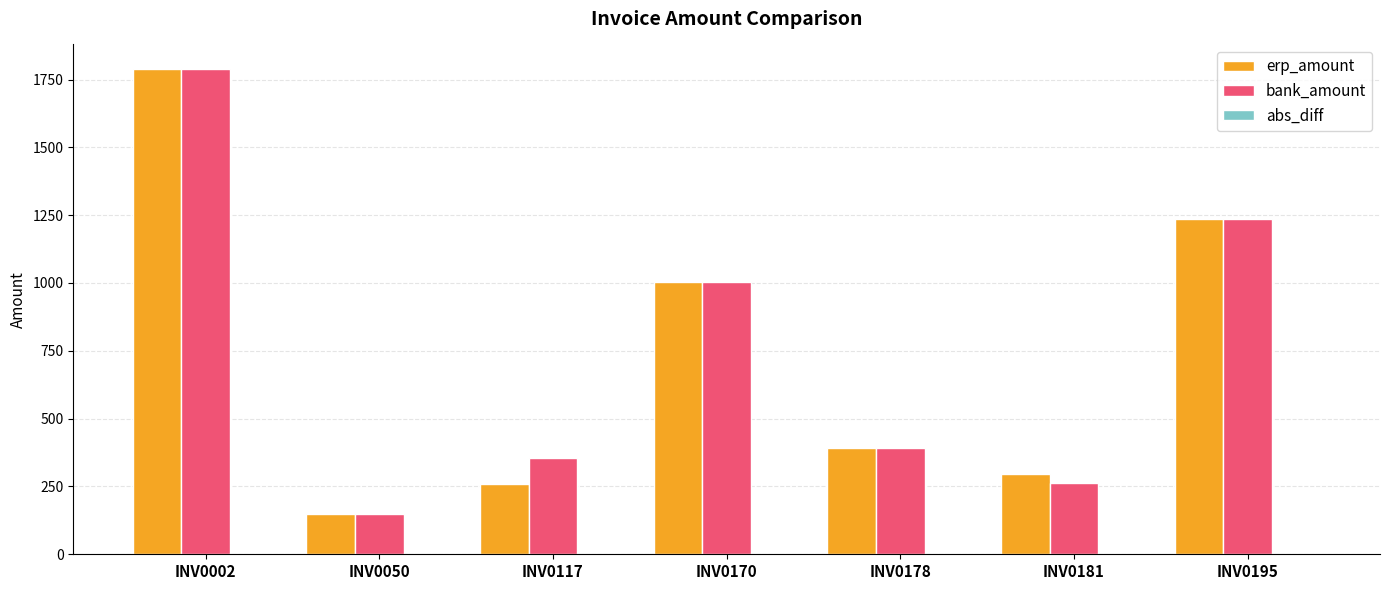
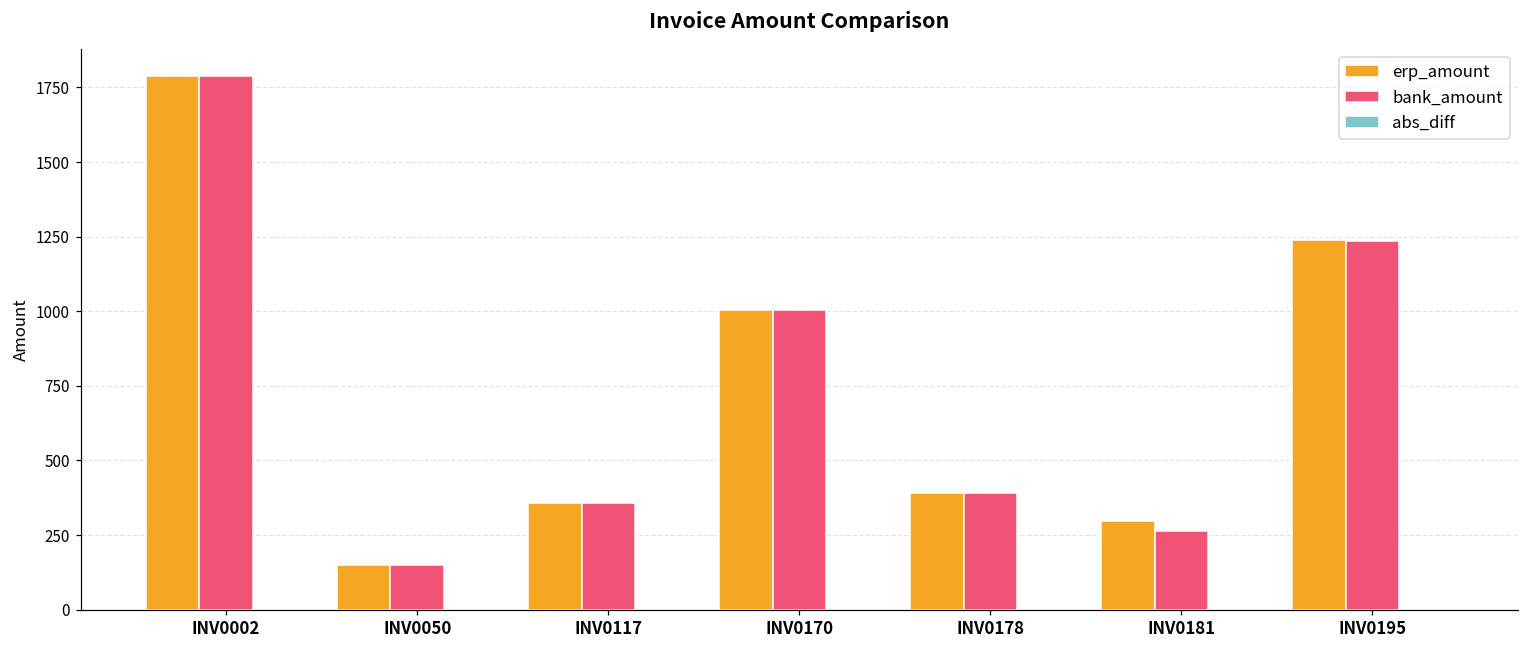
  {
    "erp_amount": {
      "INV0002": 1790,
      "INV0050": 150,
-     "INV0117": 260,
+     "INV0117": 360,
      "INV0170": 1000,
      "INV0178": 390,
      "INV0181": 300,
      "INV0195": 1240
    },
    "bank_amount": {
      "INV0002": 1790,
      "INV0050": 150,
      "INV0117": 360,
      "INV0170": 1000,
      "INV0178": 390,
      "INV0181": 260,
      "INV0195": 1240
    }
  }
